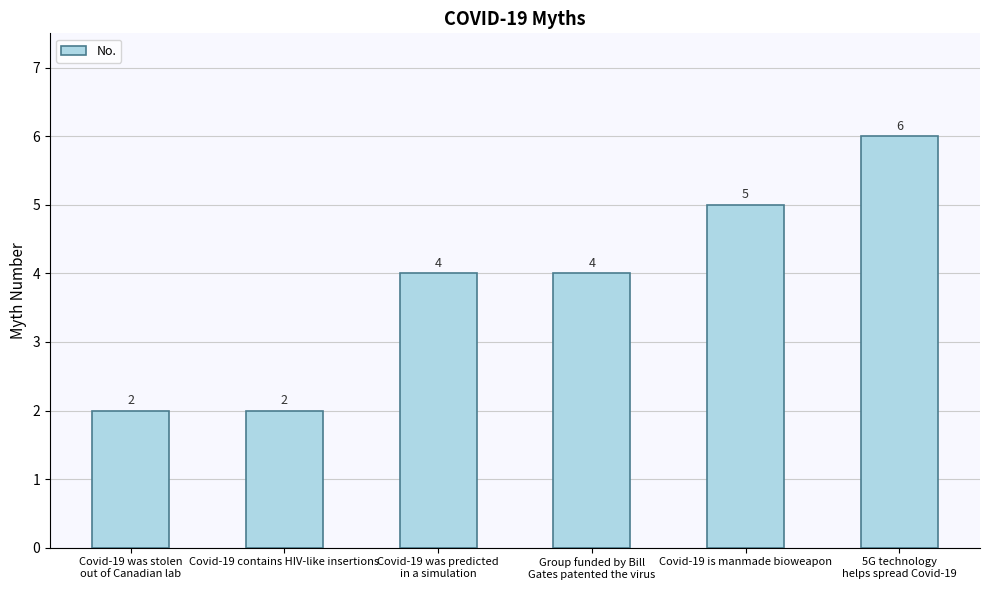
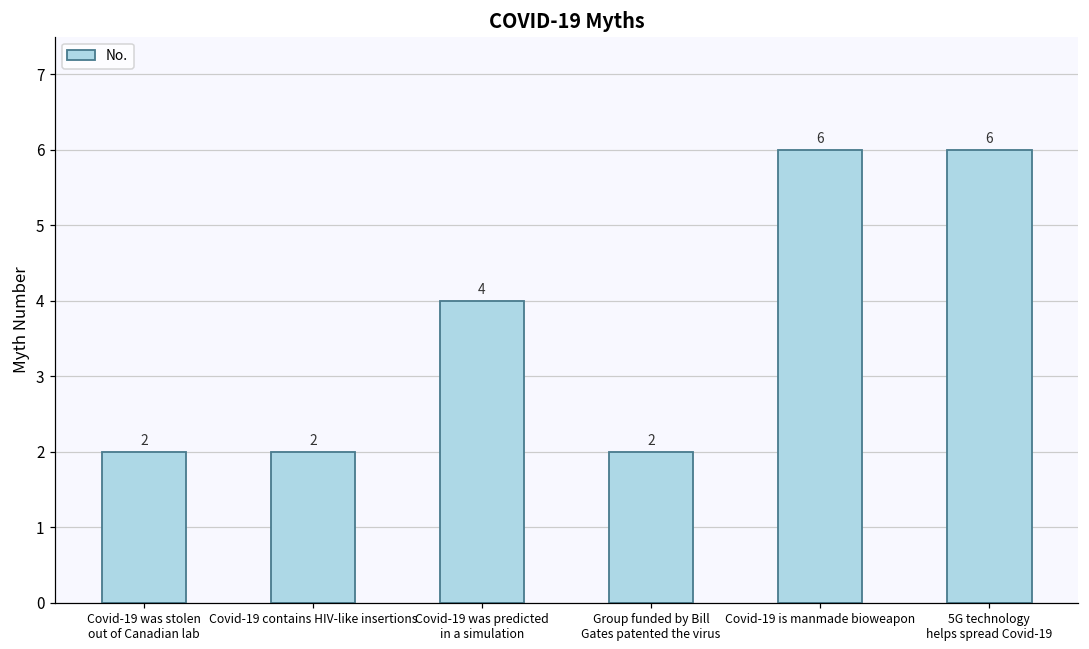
  {
    "Covid-19 was stolen out of Canadian lab": 2,
    "Covid-19 contains HIV-like insertions": 2,
    "Covid-19 was predicted in a simulation": 4,
-   "Group funded by Bill Gates patented the virus": 4,
-   "Covid-19 is manmade bioweapon": 5,
+   "Group funded by Bill Gates patented the virus": 2,
+   "Covid-19 is manmade bioweapon": 6,
    "5G technology helps spread Covid-19": 6
  }
